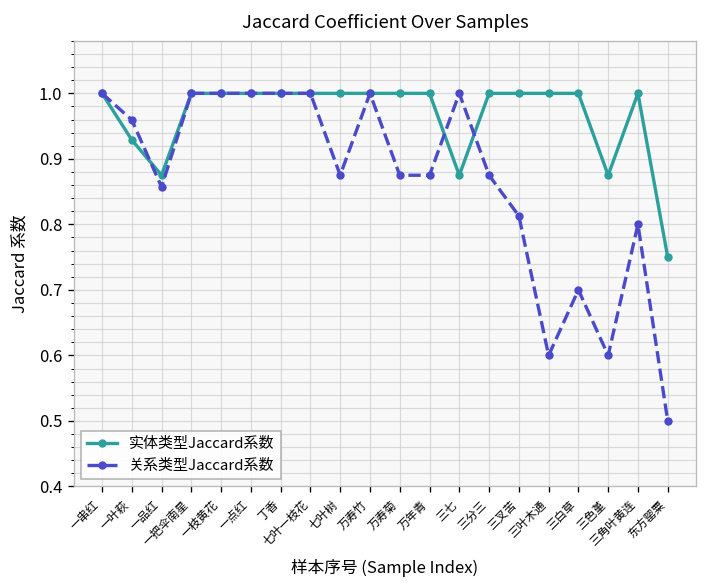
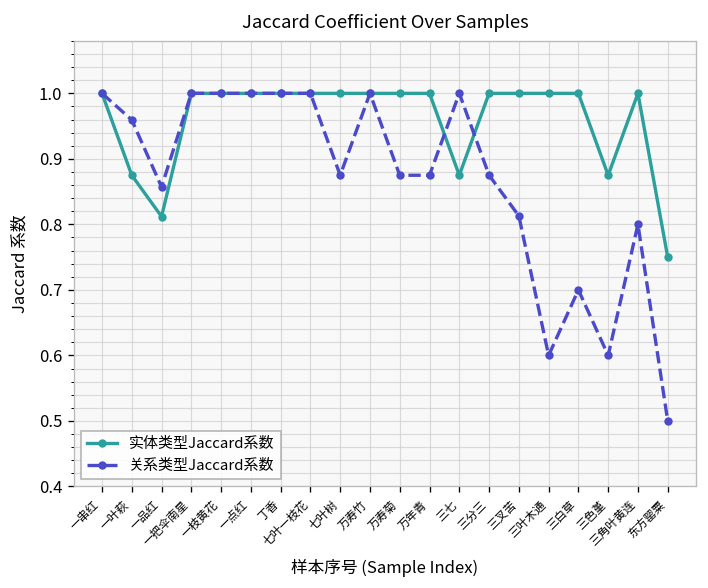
  {
    "实体类型Jaccard系数": {
-     "一叶萩": 0.93,
-     "一品红": 0.88,
+     "一叶萩": 0.88,
+     "一品红": 0.81,
      "七叶树": 1.00,
      "万寿菊": 1.00,
      "万年青": 1.00,
      "三七": 0.88,
      "三分三": 1.00,
      "三叉苦": 1.00,
      "三叶木通": 1.00,
      "三白草": 1.00,
      "三色堇": 0.88,
      "三角叶黄连": 1.00,
      "东方罂粟": 0.75
    },
    "关系类型Jaccard系数": {
      "一叶萩": 0.96,
      "一品红": 0.86,
      "七叶树": 0.88,
      "万寿菊": 0.88,
      "万年青": 0.88,
      "三七": 1.00,
      "三分三": 0.88,
      "三叉苦": 0.81,
      "三叶木通": 0.60,
      "三白草": 0.70,
      "三色堇": 0.60,
      "三角叶黄连": 0.80,
      "东方罂粟": 0.50
    }
  }
